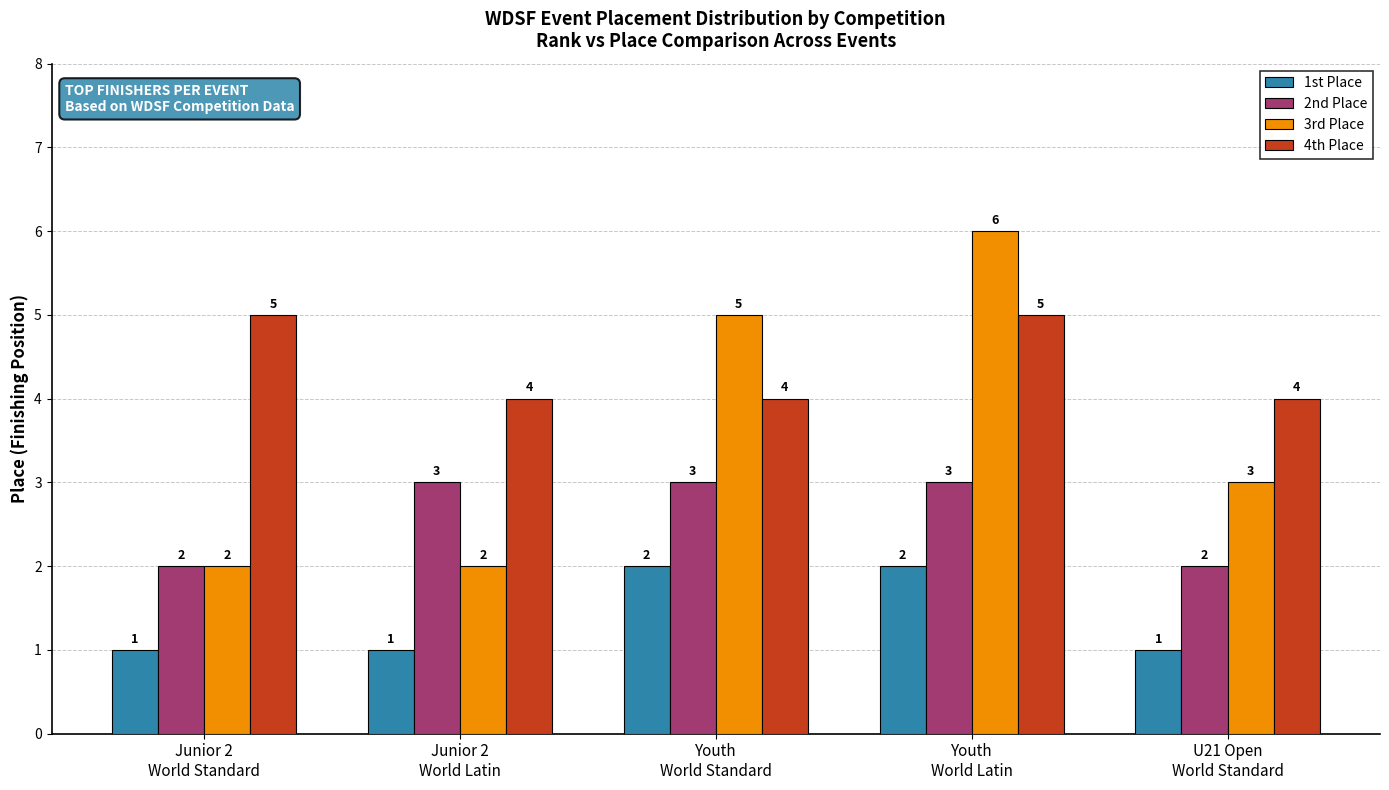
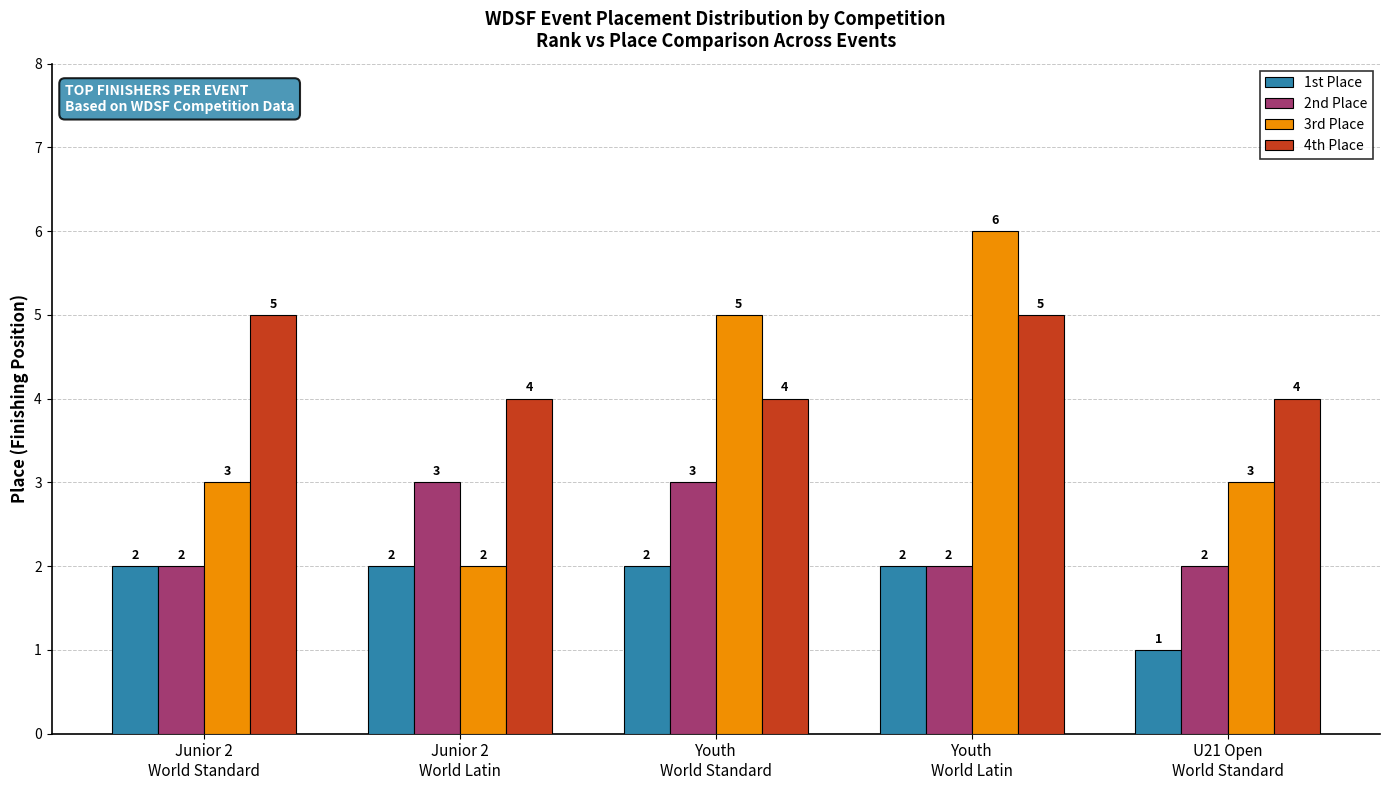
  {
    "1st Place": {
-     "Junior 2 World Standard": 1,
-     "Junior 2 World Latin": 1,
+     "Junior 2 World Standard": 2,
+     "Junior 2 World Latin": 2,
      "Youth World Standard": 2,
      "Youth World Latin": 2,
      "U21 Open World Standard": 1
    },
    "2nd Place": {
      "Junior 2 World Standard": 2,
      "Junior 2 World Latin": 3,
      "Youth World Standard": 3,
-     "Youth World Latin": 3,
+     "Youth World Latin": 2,
      "U21 Open World Standard": 2
    },
    "3rd Place": {
-     "Junior 2 World Standard": 2,
+     "Junior 2 World Standard": 3,
      "Junior 2 World Latin": 2,
      "Youth World Standard": 5,
      "Youth World Latin": 6,
      "U21 Open World Standard": 3
    },
    "4th Place": {
      "Junior 2 World Standard": 5,
      "Junior 2 World Latin": 4,
      "Youth World Standard": 4,
      "Youth World Latin": 5,
      "U21 Open World Standard": 4
    }
  }
